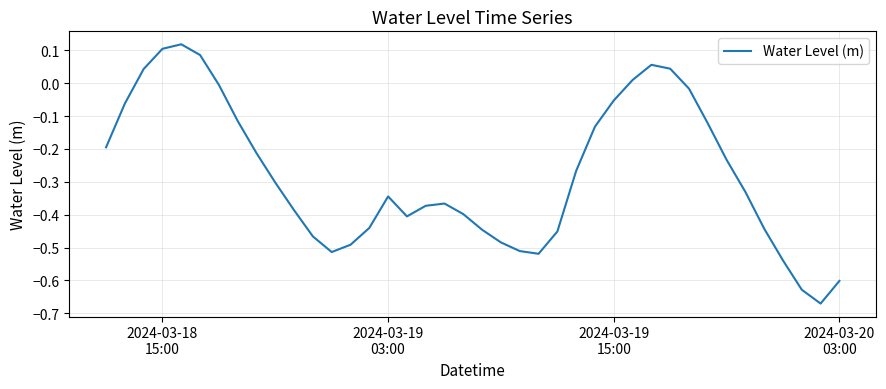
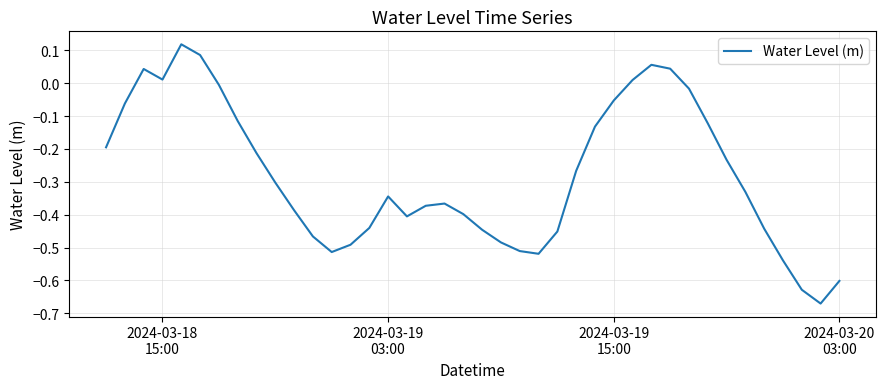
  {
-   "2024-03-18 15:00": 0.10,
+   "2024-03-18 15:00": 0.01,
    "2024-03-19 03:00": -0.34,
    "2024-03-19 15:00": -0.05,
    "2024-03-20 03:00": -0.60
  }
